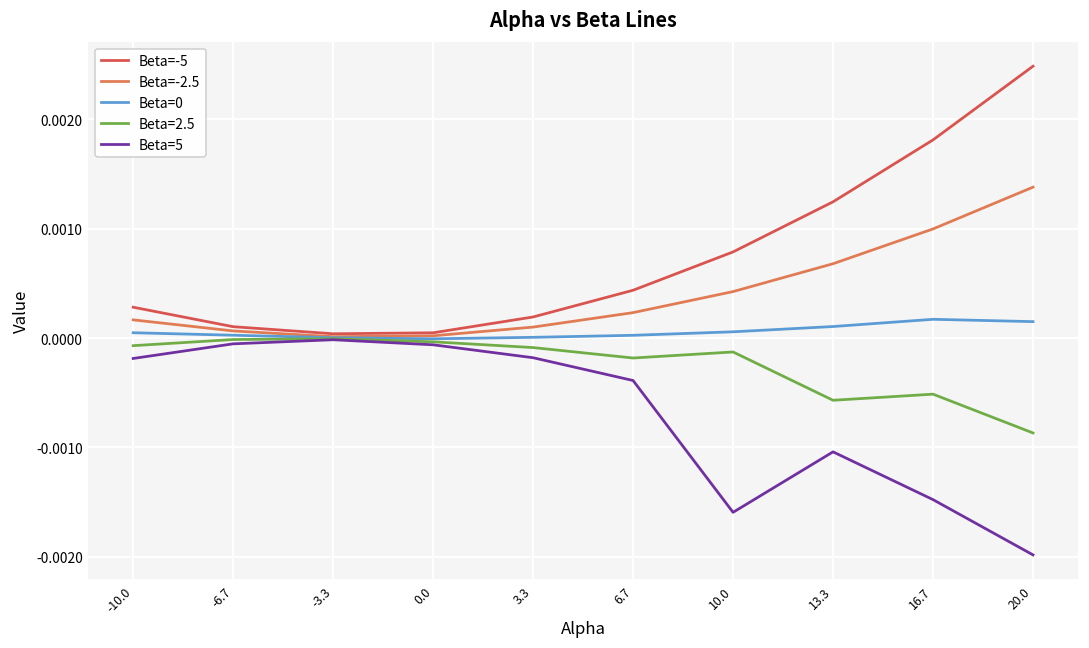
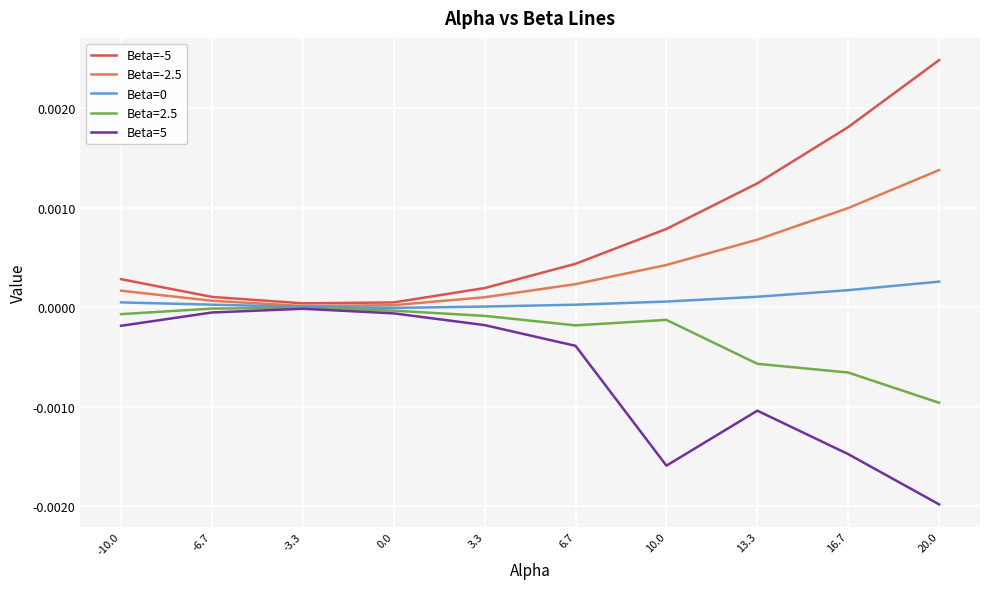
  {
    "Beta=0": {
      "-10.0": 0.0000,
      "-6.7": 0.0000,
      "0.0": 0.0000,
      "3.3": 0.0000,
      "6.7": 0.0000,
      "10.0": 0.0001,
      "13.3": 0.0001,
      "16.7": 0.0002,
-     "20.0": 0.0001
+     "20.0": 0.0003
    },
    "Beta=2.5": {
      "-10.0": -0.0001,
      "-6.7": 0.0000,
      "0.0": 0.0000,
      "3.3": -0.0001,
      "6.7": -0.0002,
      "10.0": -0.0001,
      "13.3": -0.0006,
-     "16.7": -0.0005,
-     "20.0": -0.0009
+     "16.7": -0.0007,
+     "20.0": -0.0010
    },
    "Beta=5": {
      "-10.0": -0.0002,
      "-6.7": -0.0001,
      "0.0": -0.0001,
      "3.3": -0.0002,
      "6.7": -0.0004,
      "10.0": -0.0016,
      "13.3": -0.0010,
      "16.7": -0.0015,
      "20.0": -0.0020
    }
  }
